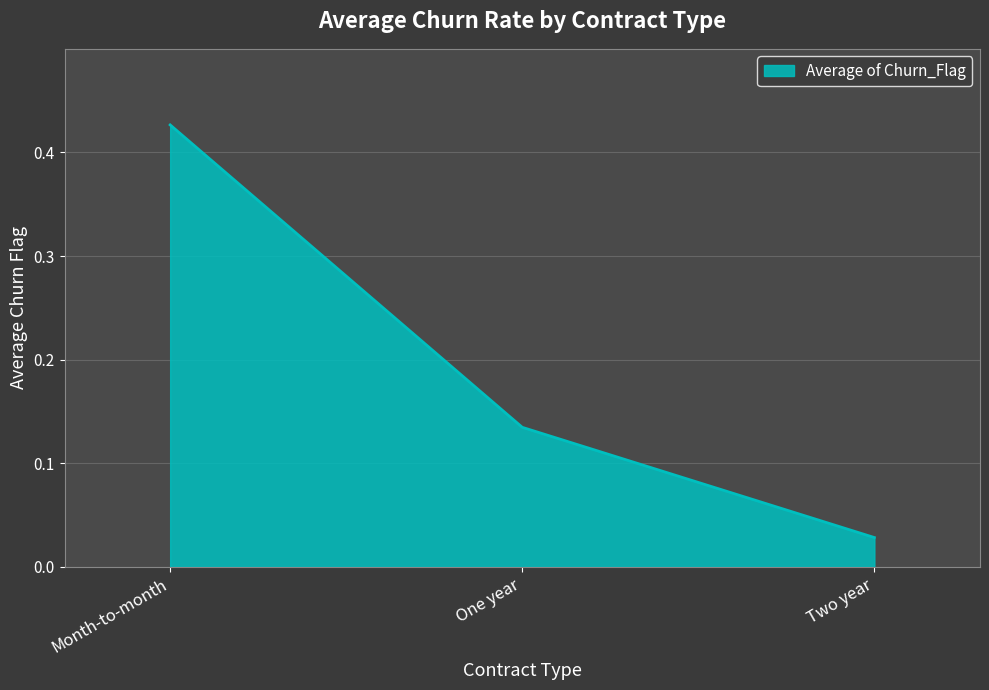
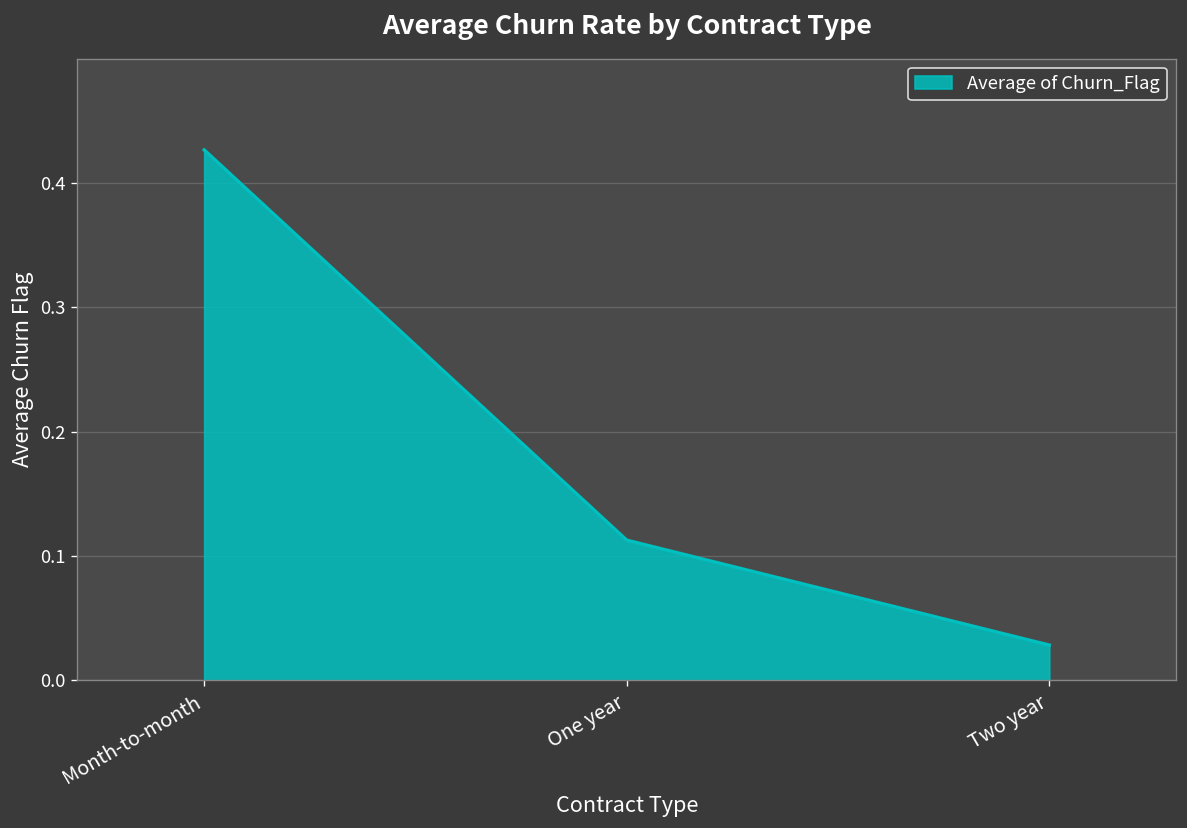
  {
    "Month-to-month": 0.427,
-   "One year": 0.135,
+   "One year": 0.113,
    "Two year": 0.028
  }
